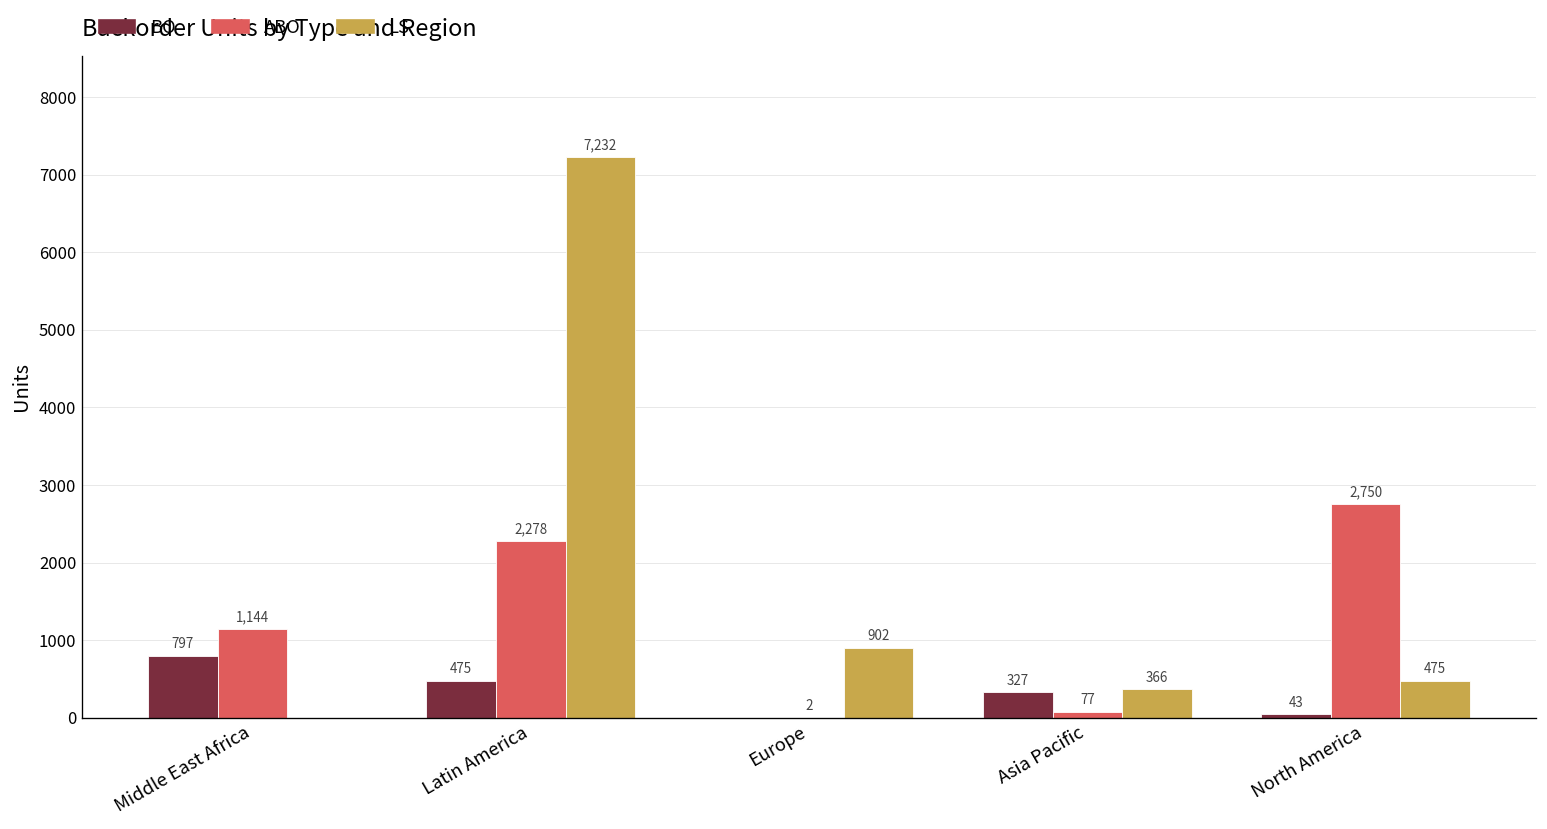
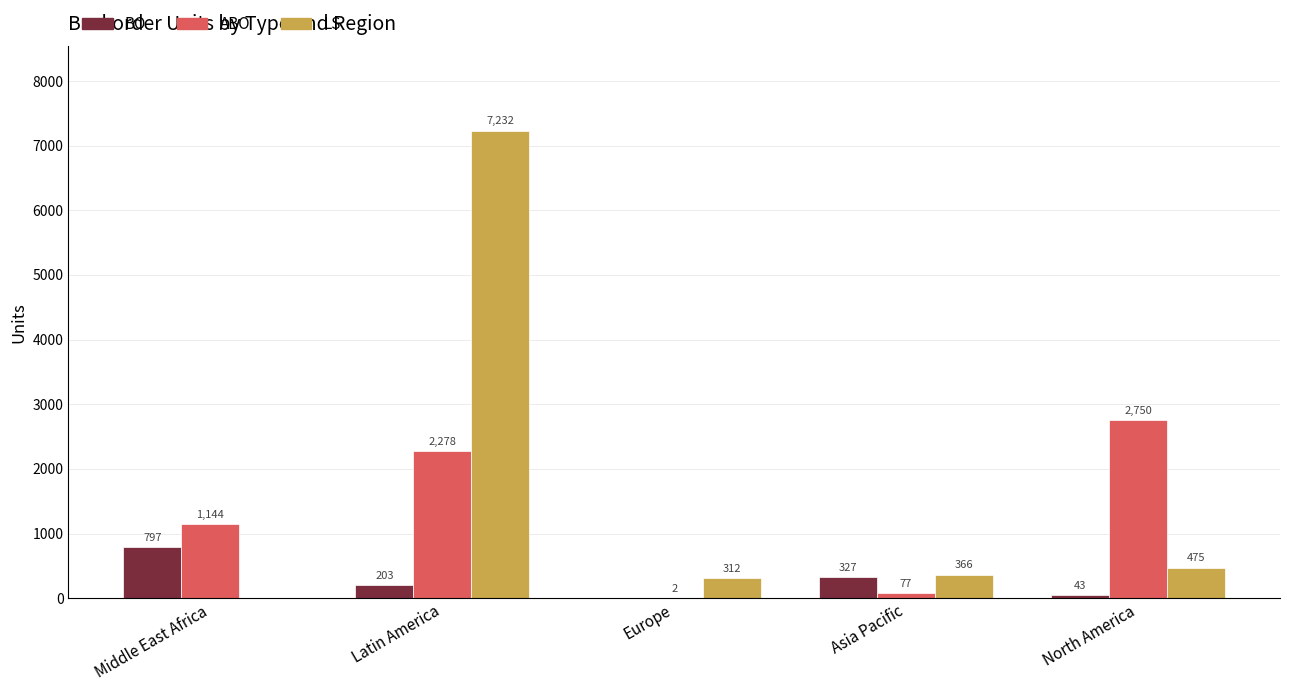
  {
    "BO": {
      "Middle East Africa": "797",
-     "Latin America": "475",
+     "Latin America": "203",
      "Asia Pacific": "327",
      "North America": "43"
    },
    "ABO": {
      "Middle East Africa": "1,144",
      "Latin America": "2,278",
      "Europe": "2",
      "Asia Pacific": "77",
      "North America": "2,750"
    },
    "LS": {
      "Latin America": "7,232",
-     "Europe": "902",
+     "Europe": "312",
      "Asia Pacific": "366",
      "North America": "475"
    }
  }
